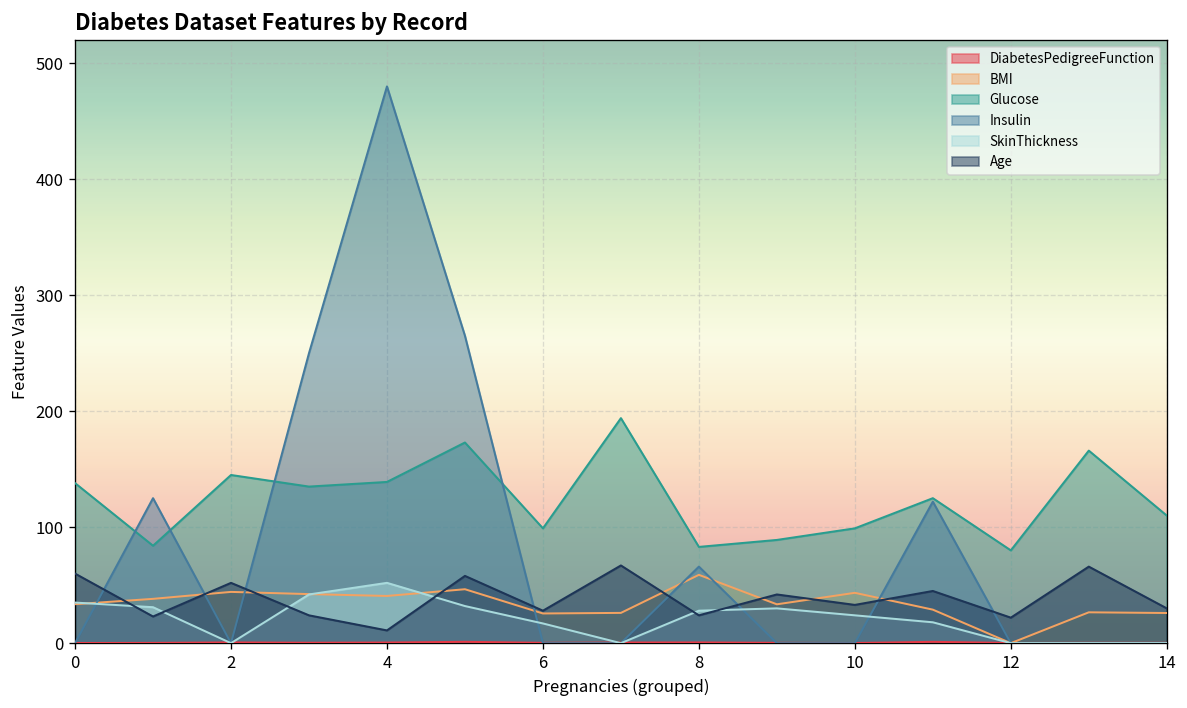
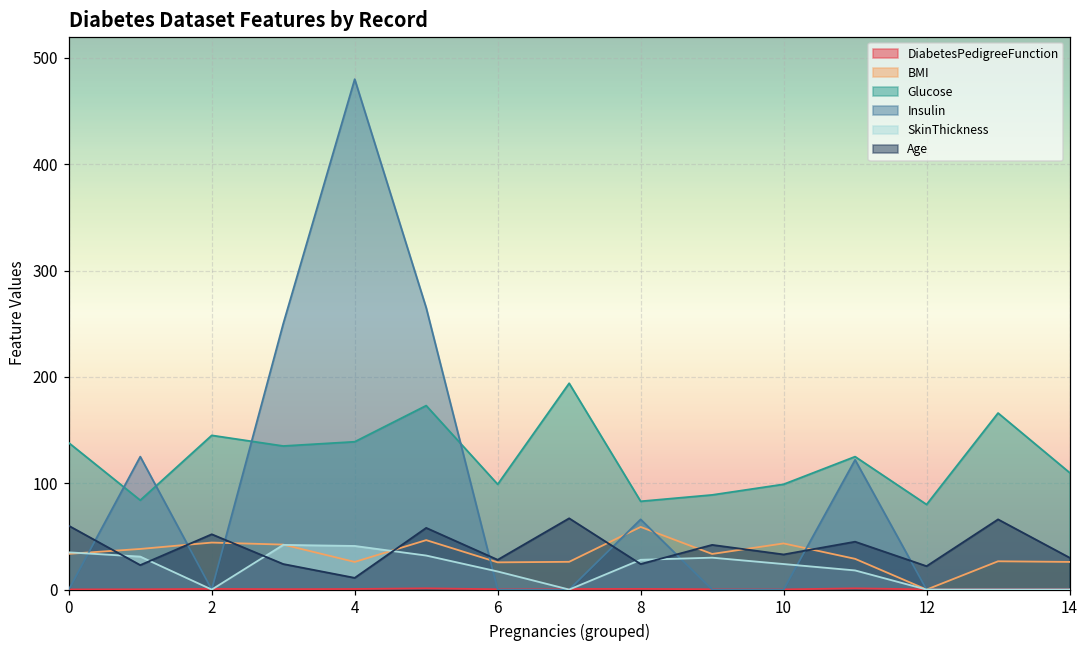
  {
    "DiabetesPedigreeFunction": {
      "4": 0,
      "8": 0
    },
    "BMI": {
      "2": 40,
-     "4": 40,
+     "4": 30,
      "8": 60,
      "10": 40,
      "14": 30
    },
    "SkinThickness": {
-     "4": 50,
+     "4": 40,
      "6": 20,
      "8": 30,
      "10": 20
    },
    "Age": {
      "0": 60,
      "2": 50,
      "4": 10,
      "8": 20,
      "10": 30,
      "12": 20,
      "14": 30
    }
  }
